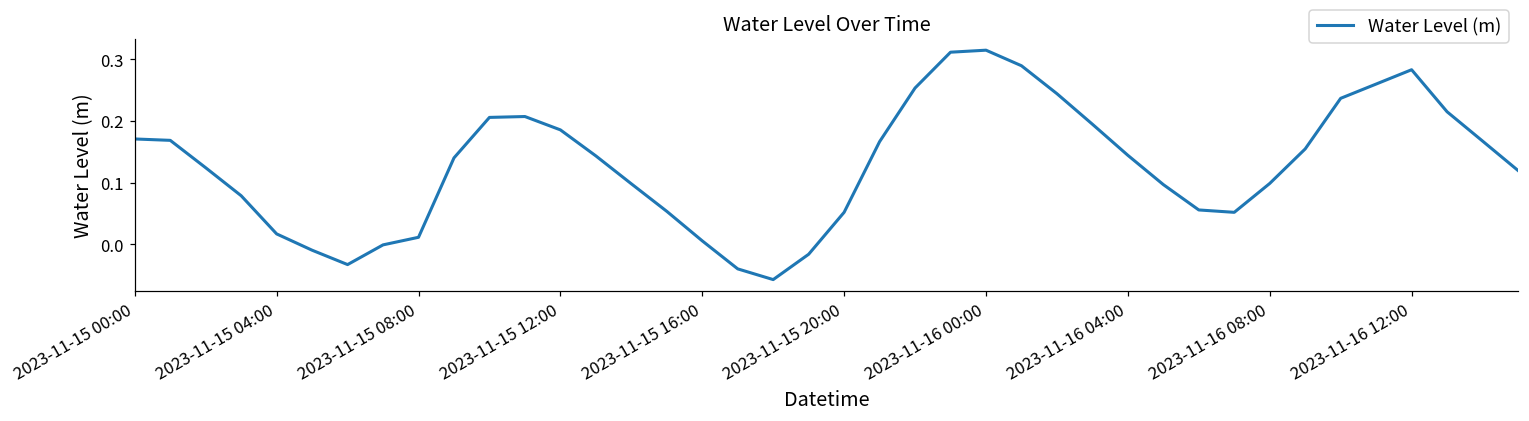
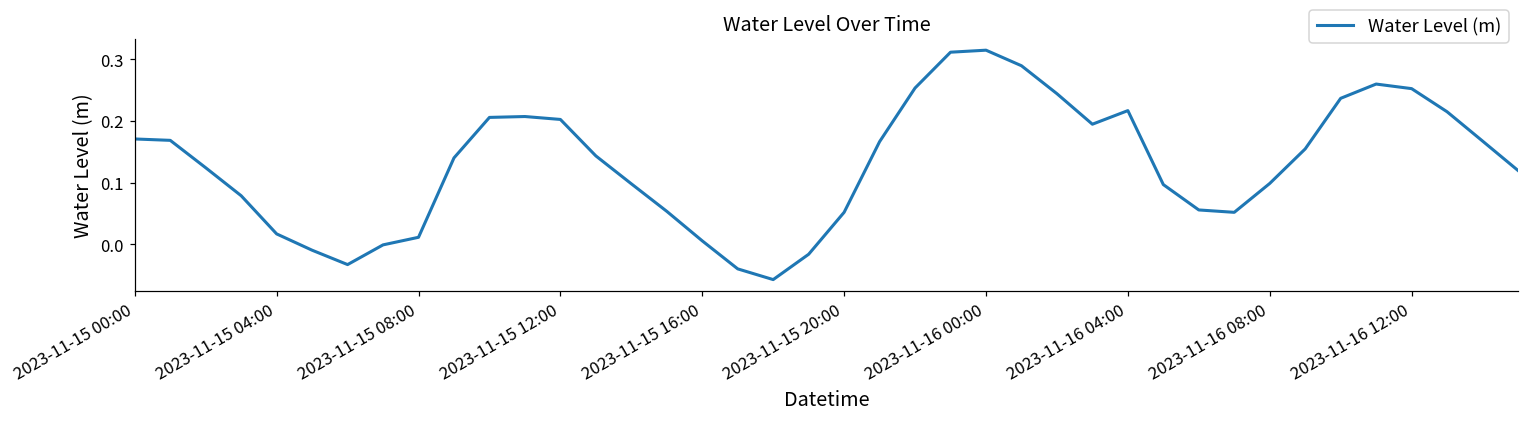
  {
    "2023-11-15 00:00": 0.17,
    "2023-11-15 04:00": 0.02,
    "2023-11-15 08:00": 0.01,
-   "2023-11-15 12:00": 0.19,
+   "2023-11-15 12:00": 0.20,
    "2023-11-15 16:00": 0.01,
    "2023-11-15 20:00": 0.05,
    "2023-11-16 00:00": 0.31,
-   "2023-11-16 04:00": 0.14,
+   "2023-11-16 04:00": 0.22,
    "2023-11-16 08:00": 0.10,
-   "2023-11-16 12:00": 0.28
+   "2023-11-16 12:00": 0.25
  }
